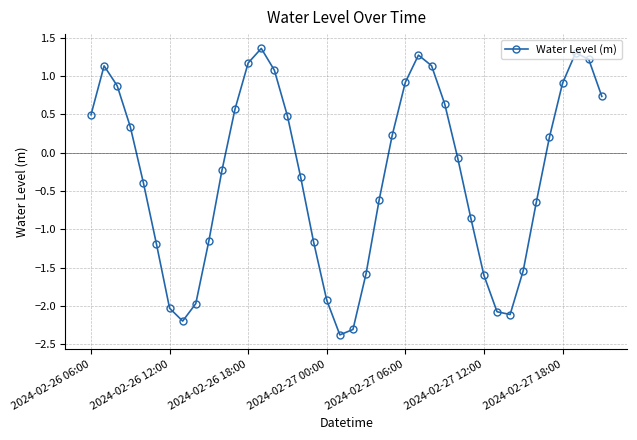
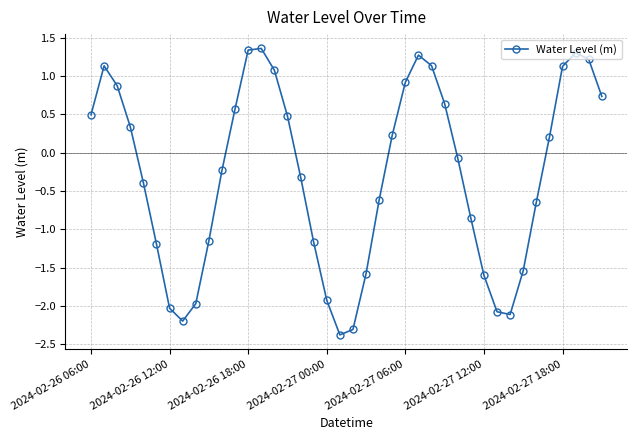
  {
    "2024-02-26 06:00": 0.5,
    "2024-02-26 12:00": -2.0,
-   "2024-02-26 18:00": 1.2,
+   "2024-02-26 18:00": 1.3,
    "2024-02-27 00:00": -1.9,
    "2024-02-27 06:00": 0.9,
    "2024-02-27 12:00": -1.6,
-   "2024-02-27 18:00": 0.9
+   "2024-02-27 18:00": 1.1
  }
